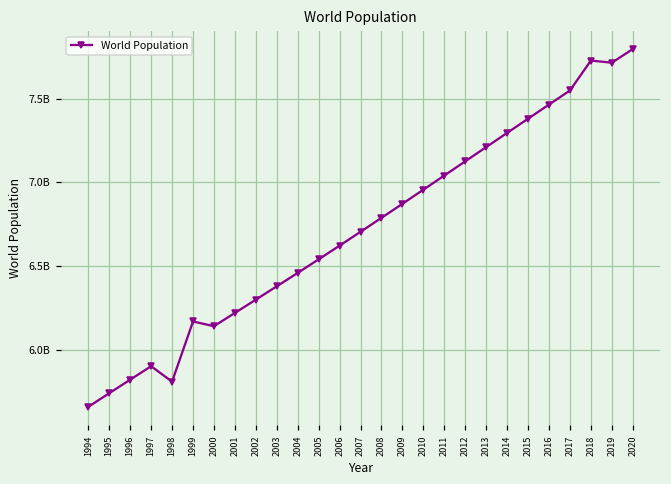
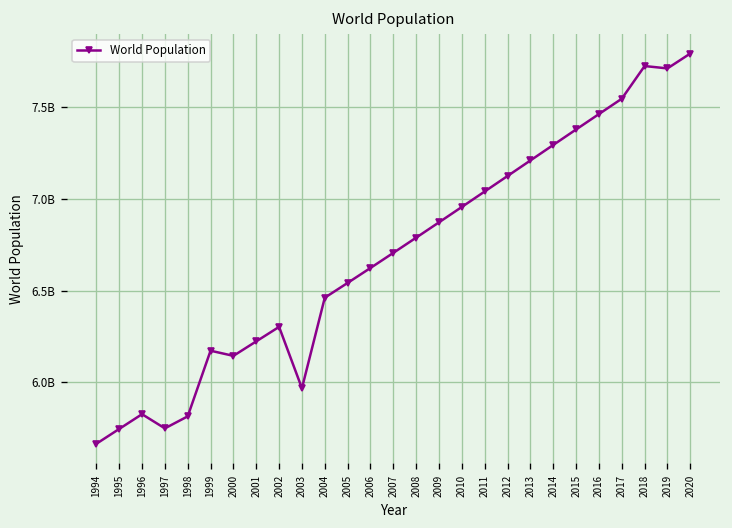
  {
    "1994": 5660000000,
    "1995": 5740000000,
    "1996": 5820000000,
-   "1997": 5910000000,
+   "1997": 5750000000,
    "1998": 5810000000,
    "1999": 6170000000,
    "2000": 6140000000,
    "2001": 6220000000,
    "2002": 6300000000,
-   "2003": 6380000000,
+   "2003": 5970000000,
    "2004": 6460000000,
    "2005": 6540000000,
    "2006": 6620000000,
    "2007": 6710000000,
    "2008": 6790000000,
    "2009": 6870000000,
    "2010": 6960000000,
    "2011": 7040000000,
    "2012": 7130000000,
    "2013": 7210000000,
    "2014": 7300000000,
    "2015": 7380000000,
    "2016": 7460000000,
    "2017": 7550000000,
    "2018": 7730000000,
    "2019": 7710000000,
    "2020": 7790000000
  }
